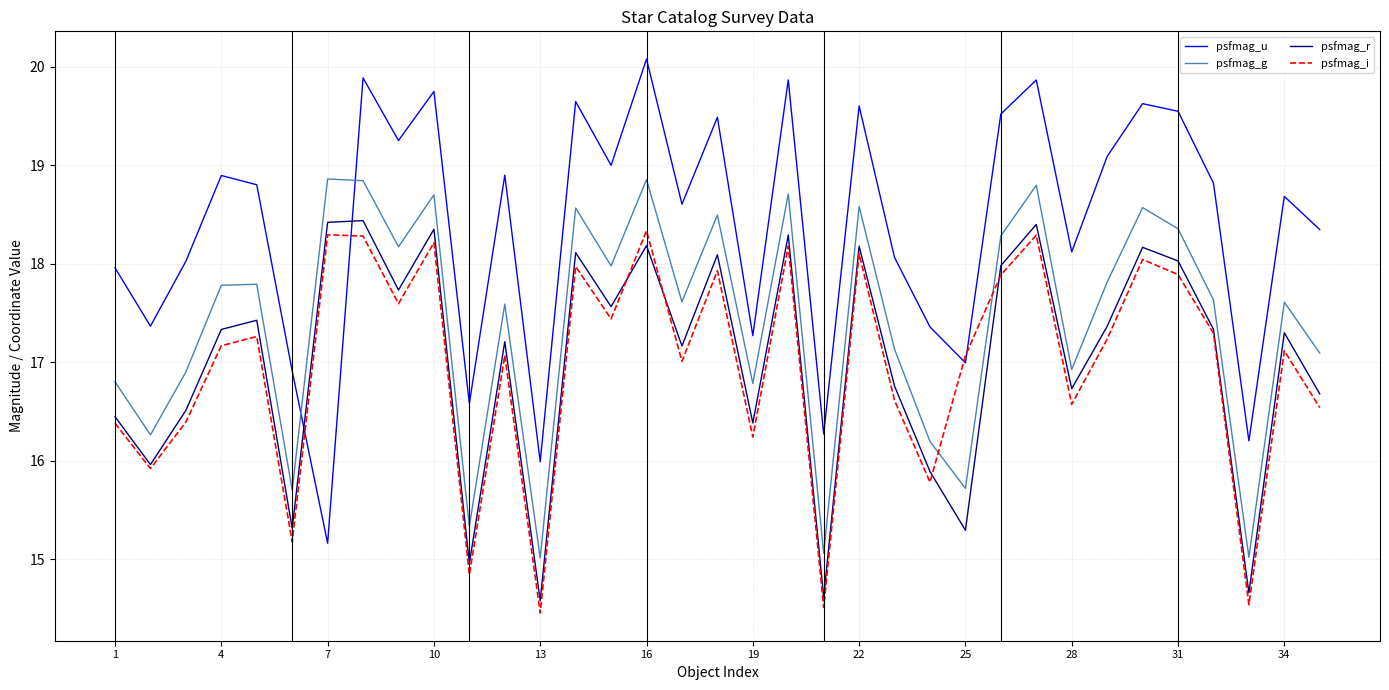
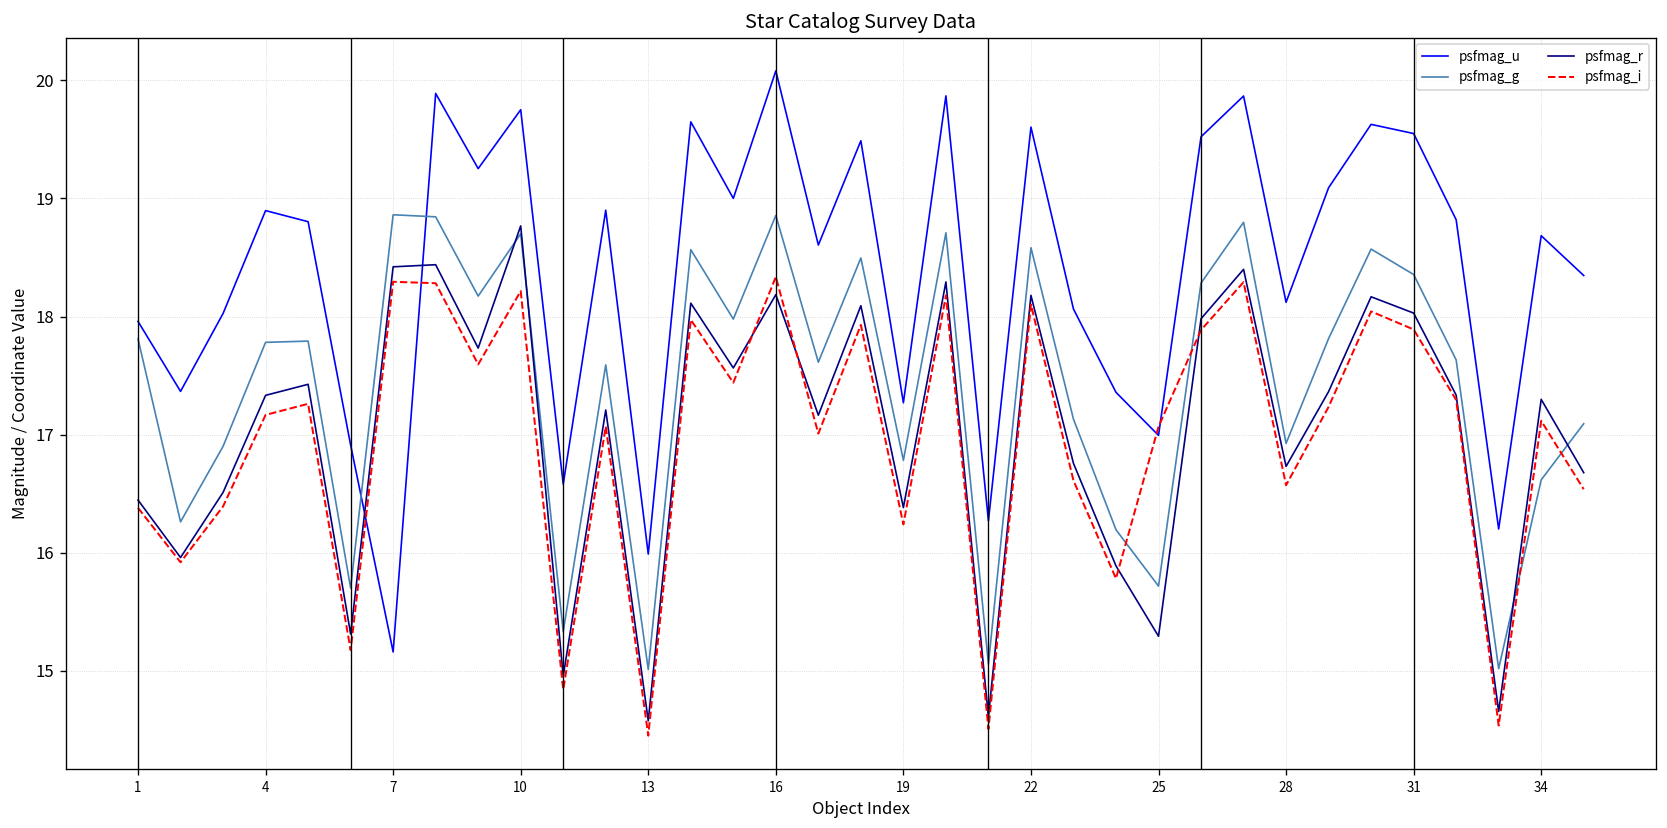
  {
    "psfmag_u": {
      "1": 18.0,
      "4": 18.9,
      "7": 15.2,
      "10": 19.8,
      "13": 16.0,
      "16": 20.1,
      "19": 17.3,
      "22": 19.6,
      "25": 17.0,
      "28": 18.1,
      "31": 19.5,
      "34": 18.7
    },
    "psfmag_g": {
-     "1": 16.8,
+     "1": 17.8,
      "4": 17.8,
      "7": 18.9,
      "10": 18.7,
      "13": 15.0,
      "16": 18.9,
      "19": 16.8,
      "22": 18.6,
      "25": 15.7,
      "28": 16.9,
      "31": 18.4,
-     "34": 17.6
+     "34": 16.6
    },
    "psfmag_r": {
      "1": 16.4,
      "4": 17.3,
      "7": 18.4,
-     "10": 18.4,
+     "10": 18.8,
      "13": 14.6,
      "16": 18.2,
      "19": 16.4,
      "22": 18.2,
      "25": 15.3,
      "28": 16.7,
      "31": 18.0,
      "34": 17.3
    },
    "psfmag_i": {
      "1": 16.4,
      "4": 17.2,
      "7": 18.3,
      "10": 18.2,
      "13": 14.5,
      "16": 18.3,
      "19": 16.2,
      "22": 18.1,
      "25": 17.1,
      "28": 16.6,
      "31": 17.9,
      "34": 17.1
    }
  }
